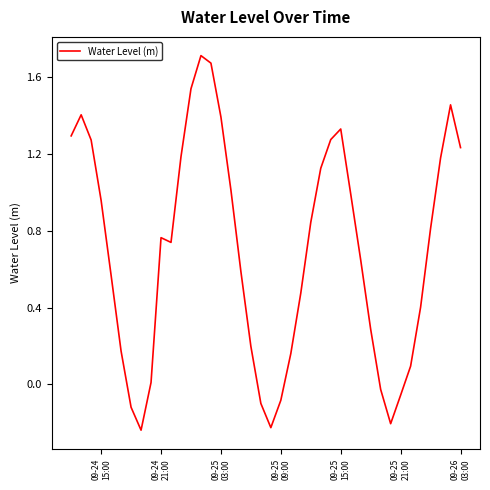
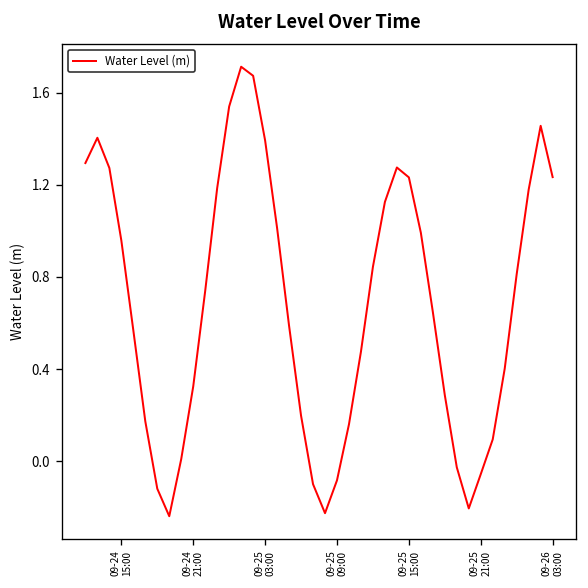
  {
    "09-24 15:00": 0.96,
-   "09-24 21:00": 0.76,
+   "09-24 21:00": 0.32,
    "09-25 03:00": 1.39,
    "09-25 09:00": -0.08,
-   "09-25 15:00": 1.33,
+   "09-25 15:00": 1.23,
    "09-25 21:00": -0.06,
    "09-26 03:00": 1.23
  }
